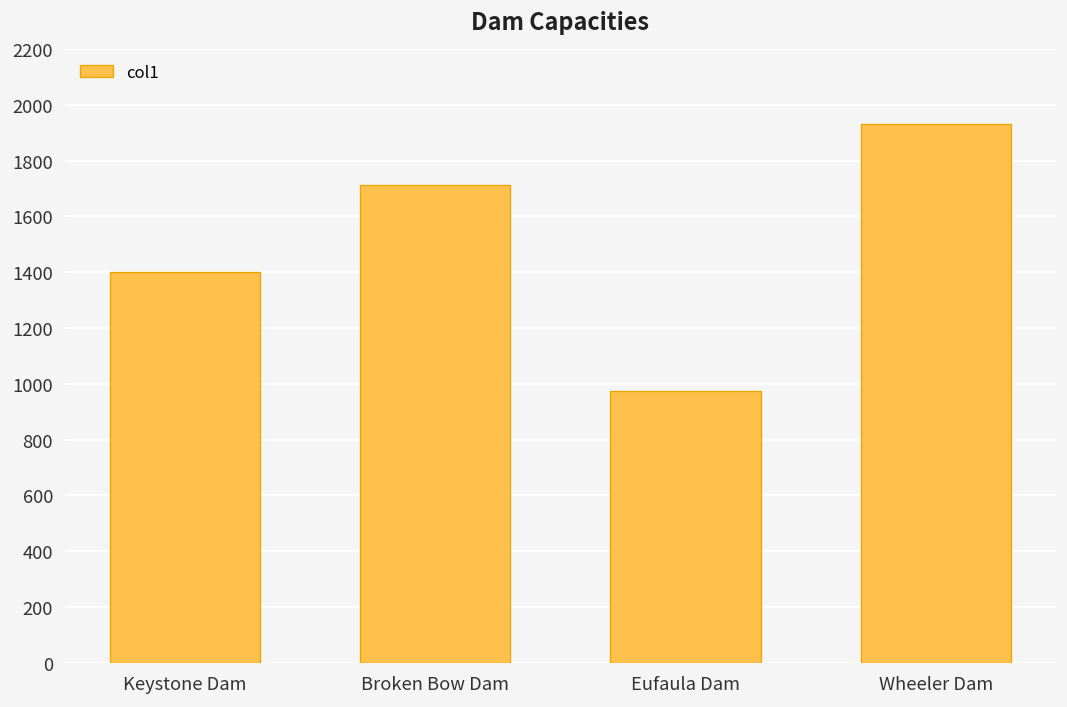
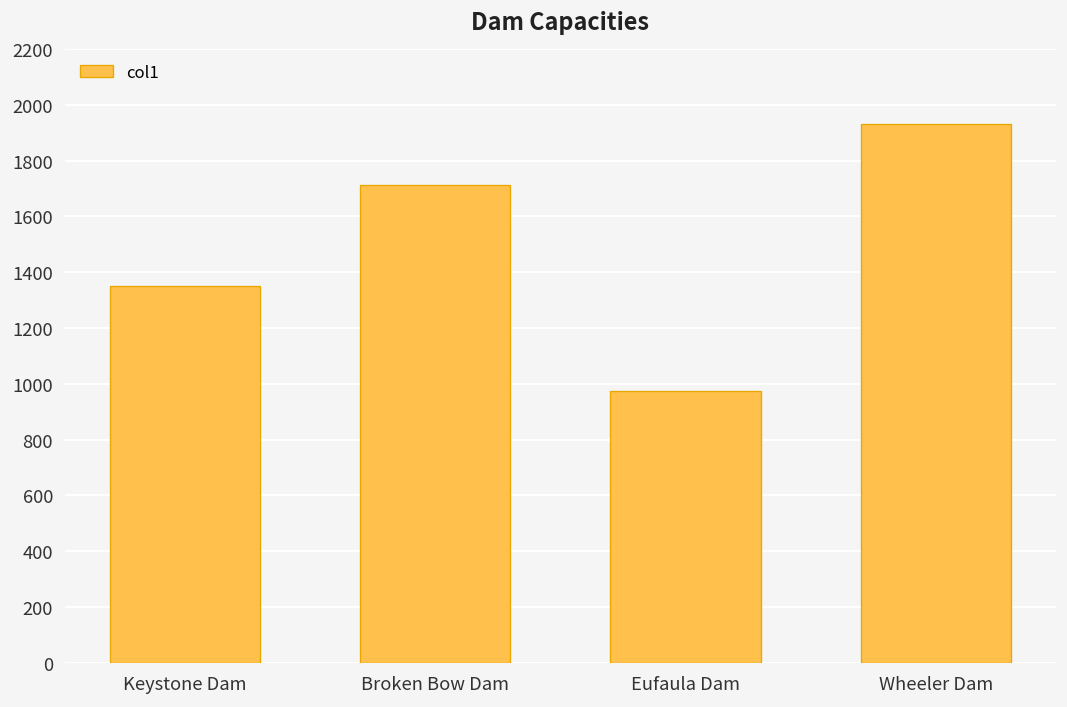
  {
-   "Keystone Dam": 1400,
+   "Keystone Dam": 1350,
    "Broken Bow Dam": 1710,
    "Eufaula Dam": 980,
    "Wheeler Dam": 1930
  }
